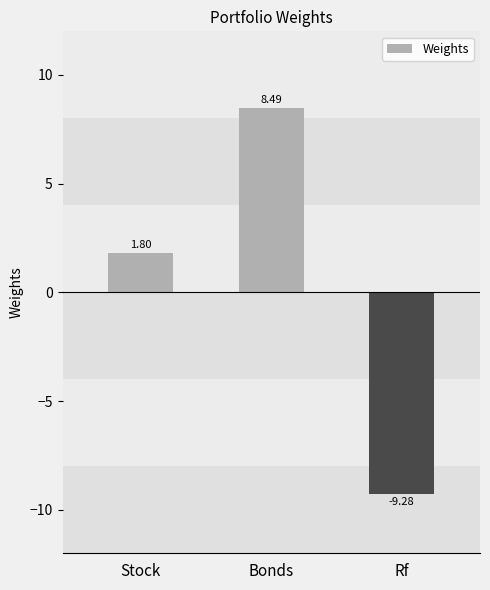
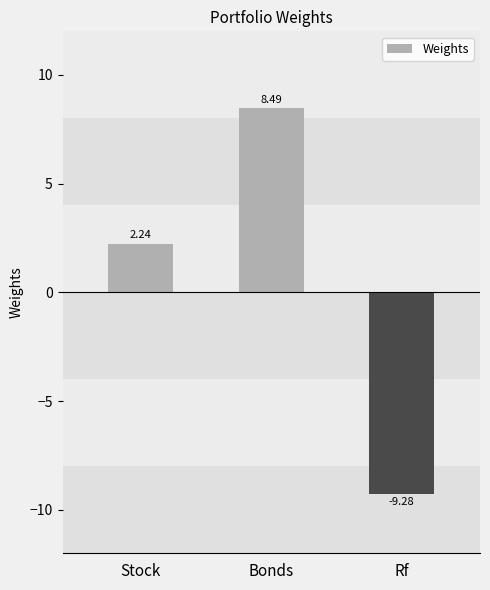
  {
-   "Stock": 1.80,
+   "Stock": 2.24,
    "Bonds": 8.49,
    "Rf": -9.28
  }
